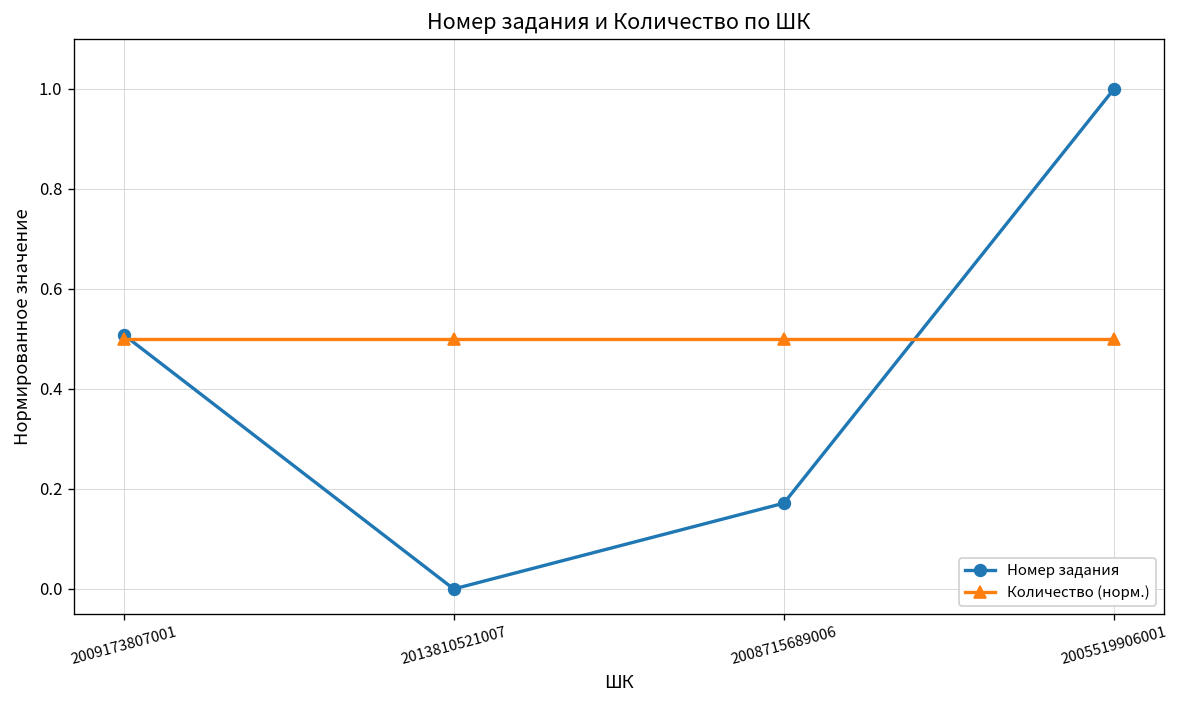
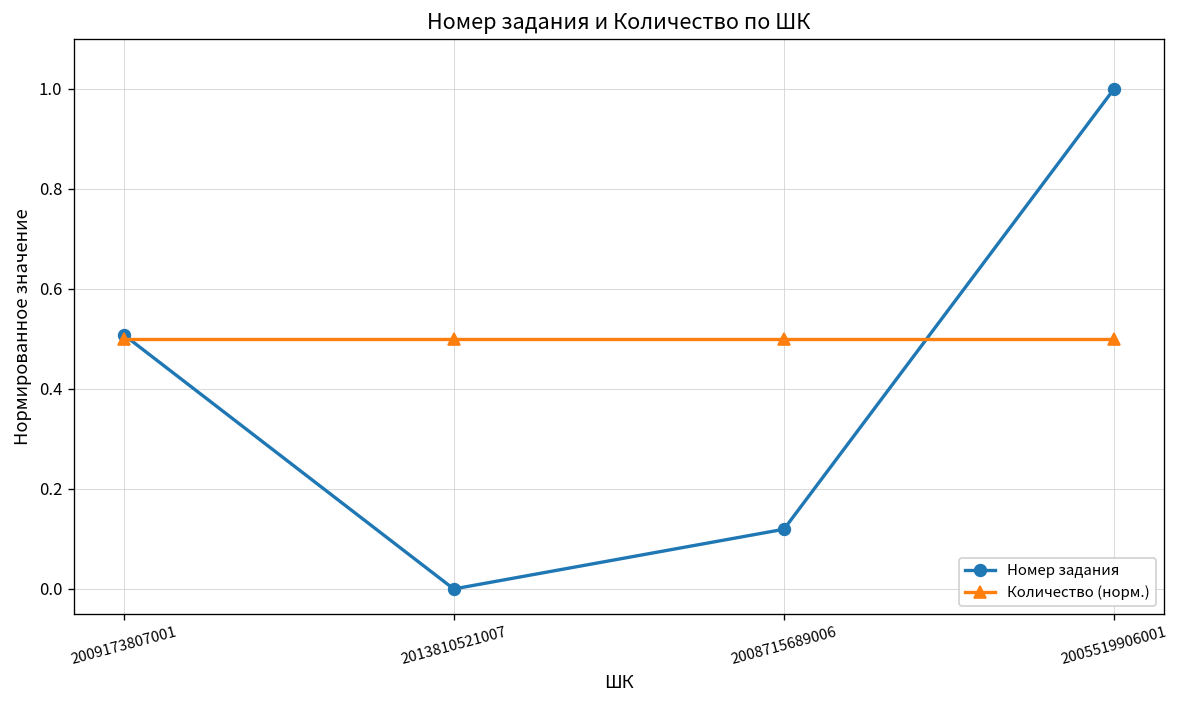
  {
    "Номер задания": {
      "2009173807001": 0.51,
      "2013810521007": 0.00,
-     "2008715689006": 0.17,
+     "2008715689006": 0.12,
      "2005519906001": 1.00
    },
    "Количество (норм.)": {
      "2009173807001": 0.50,
      "2013810521007": 0.50,
      "2008715689006": 0.50,
      "2005519906001": 0.50
    }
  }
